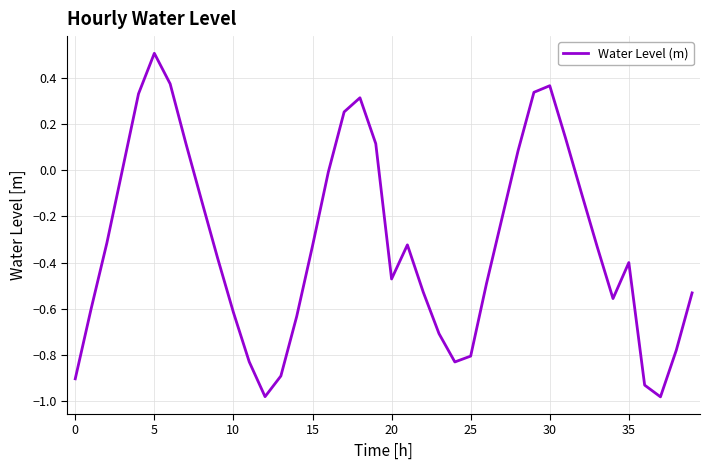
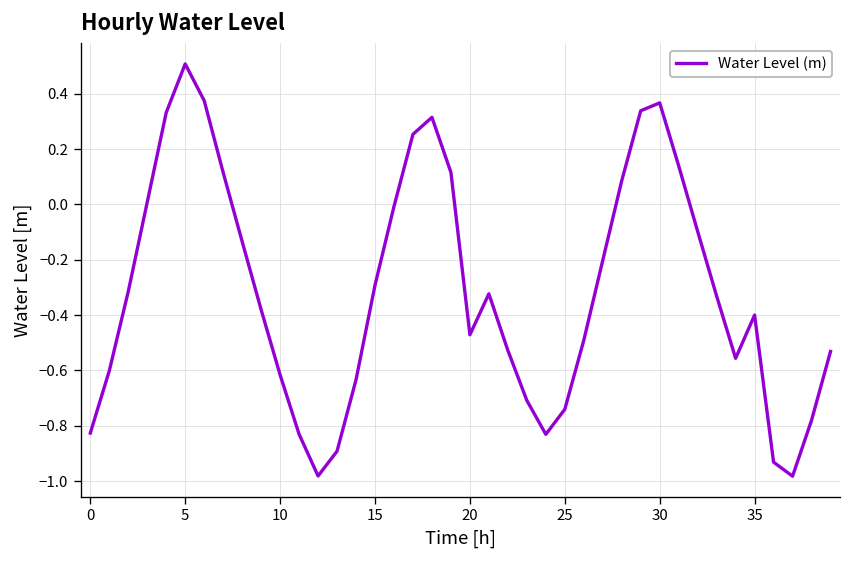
  {
-   "0": -0.90,
+   "0": -0.83,
    "5": 0.51,
    "10": -0.62,
-   "15": -0.33,
+   "15": -0.29,
    "20": -0.47,
-   "25": -0.81,
+   "25": -0.74,
    "30": 0.37,
    "35": -0.40
  }
